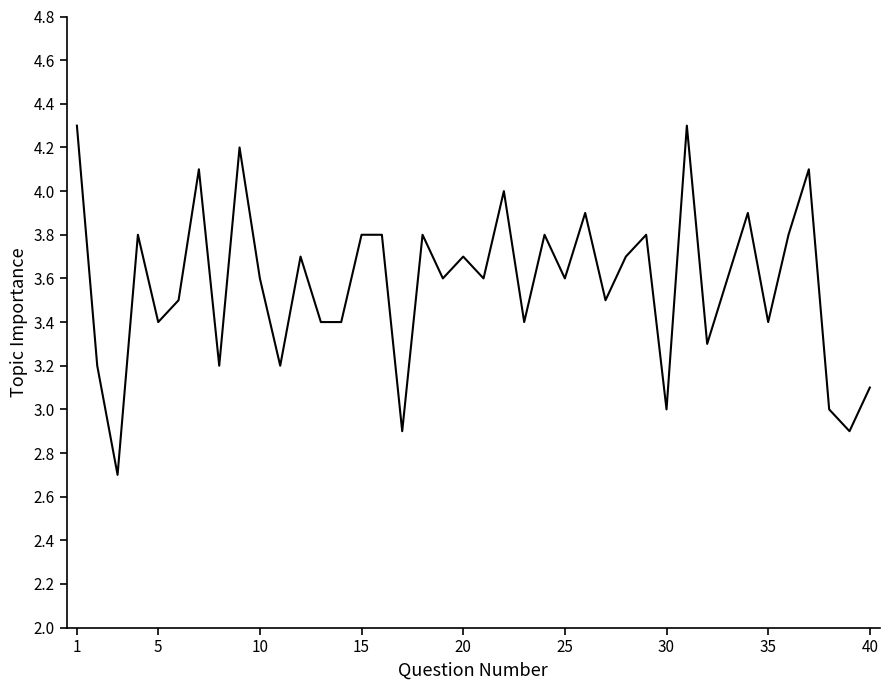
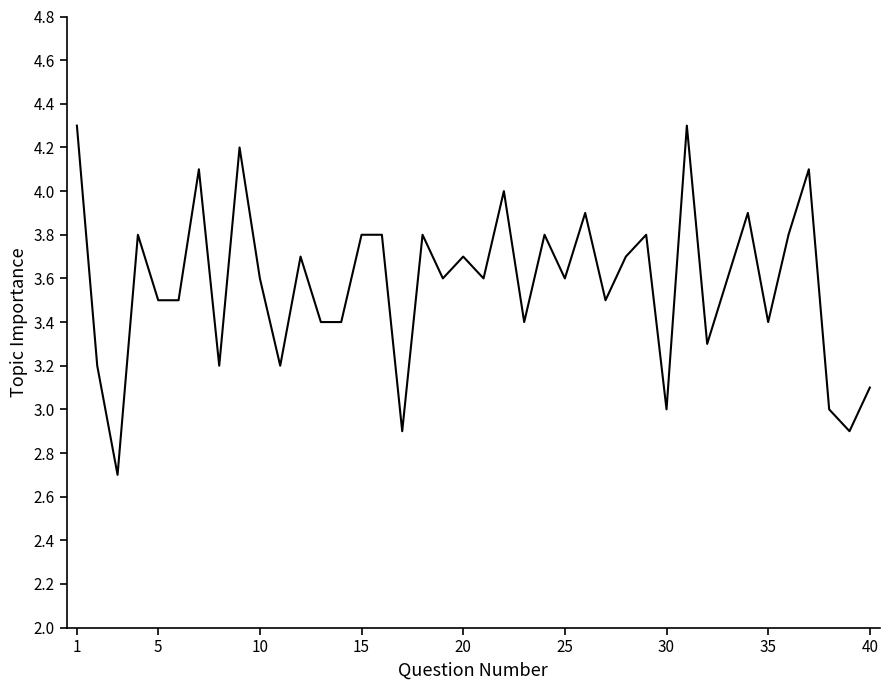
  {
    "1": 4.3,
-   "5": 3.4,
+   "5": 3.5,
    "10": 3.6,
    "15": 3.8,
    "20": 3.7,
    "25": 3.6,
    "30": 3.0,
    "35": 3.4,
    "40": 3.1
  }
